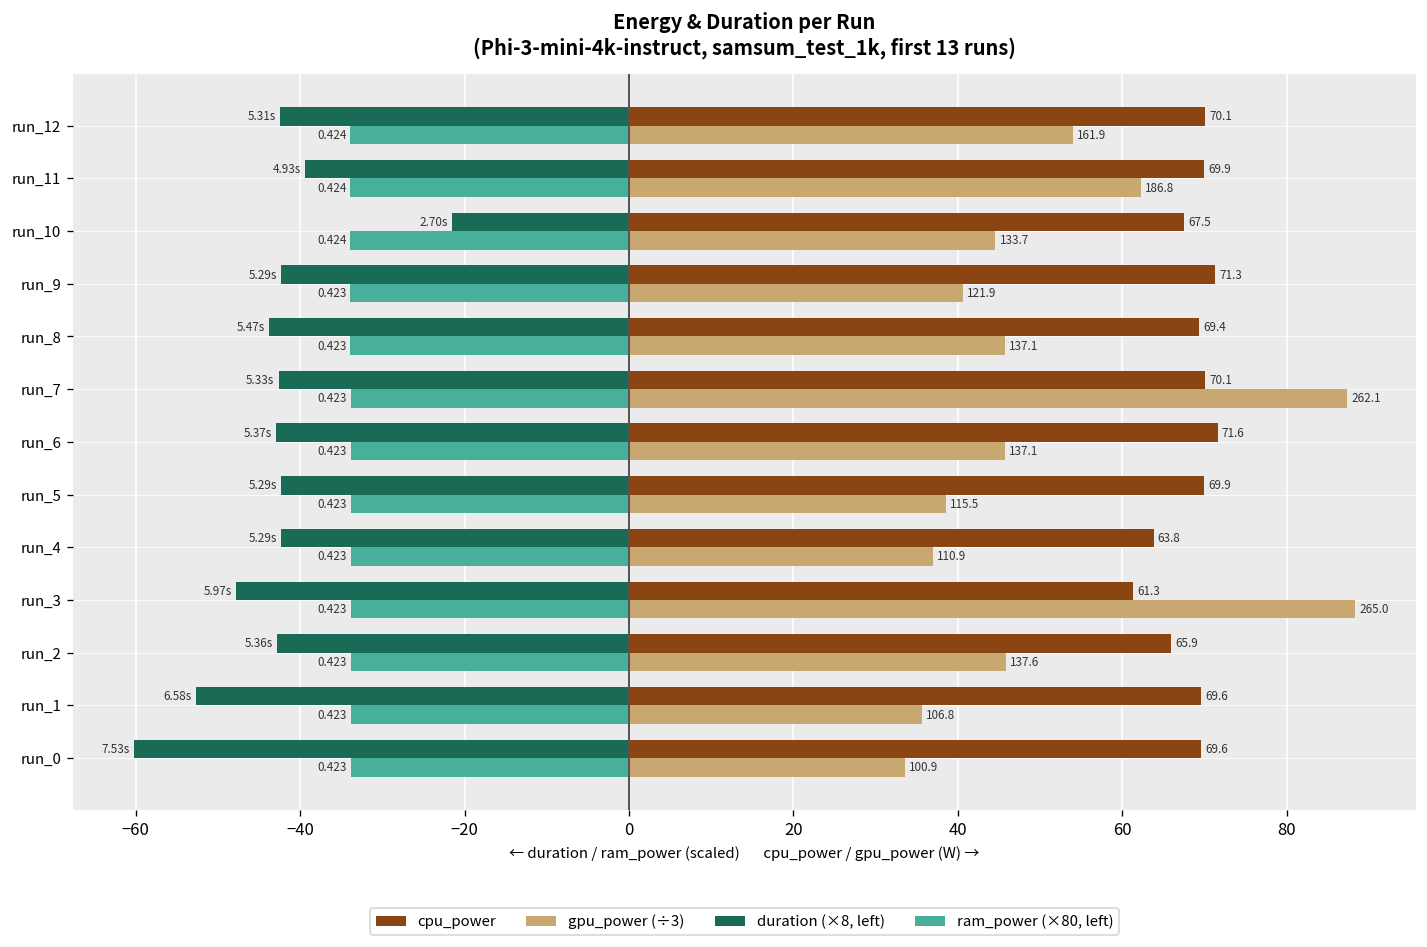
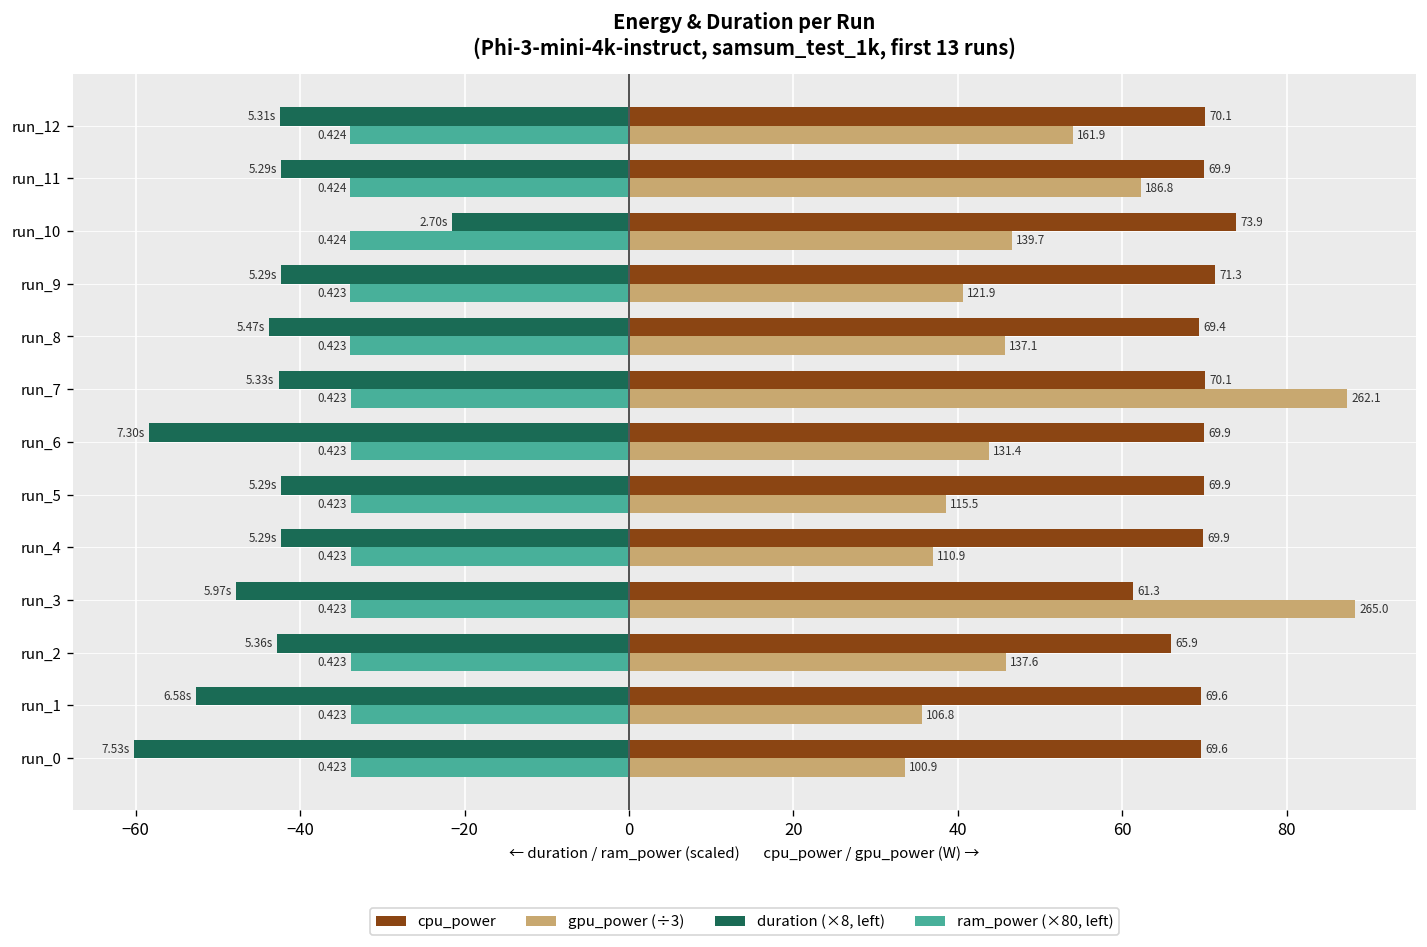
  {
    "cpu_power": {
      "run_12": "70.1",
      "run_11": "69.9",
-     "run_10": "67.5",
+     "run_10": "73.9",
      "run_9": "71.3",
      "run_8": "69.4",
      "run_7": "70.1",
-     "run_6": "71.6",
+     "run_6": "69.9",
      "run_5": "69.9",
-     "run_4": "63.8",
+     "run_4": "69.9",
      "run_3": "61.3",
      "run_2": "65.9",
      "run_1": "69.6",
      "run_0": "69.6"
    },
    "gpu_power (÷3)": {
-     "run_10": "133.7",
-     "run_6": "137.1"
+     "run_10": "139.7",
+     "run_6": "131.4"
    },
    "duration (×8, left)": {
-     "run_11": "4.93s",
-     "run_6": "5.37s"
+     "run_11": "5.29s",
+     "run_6": "7.30s"
    }
  }
